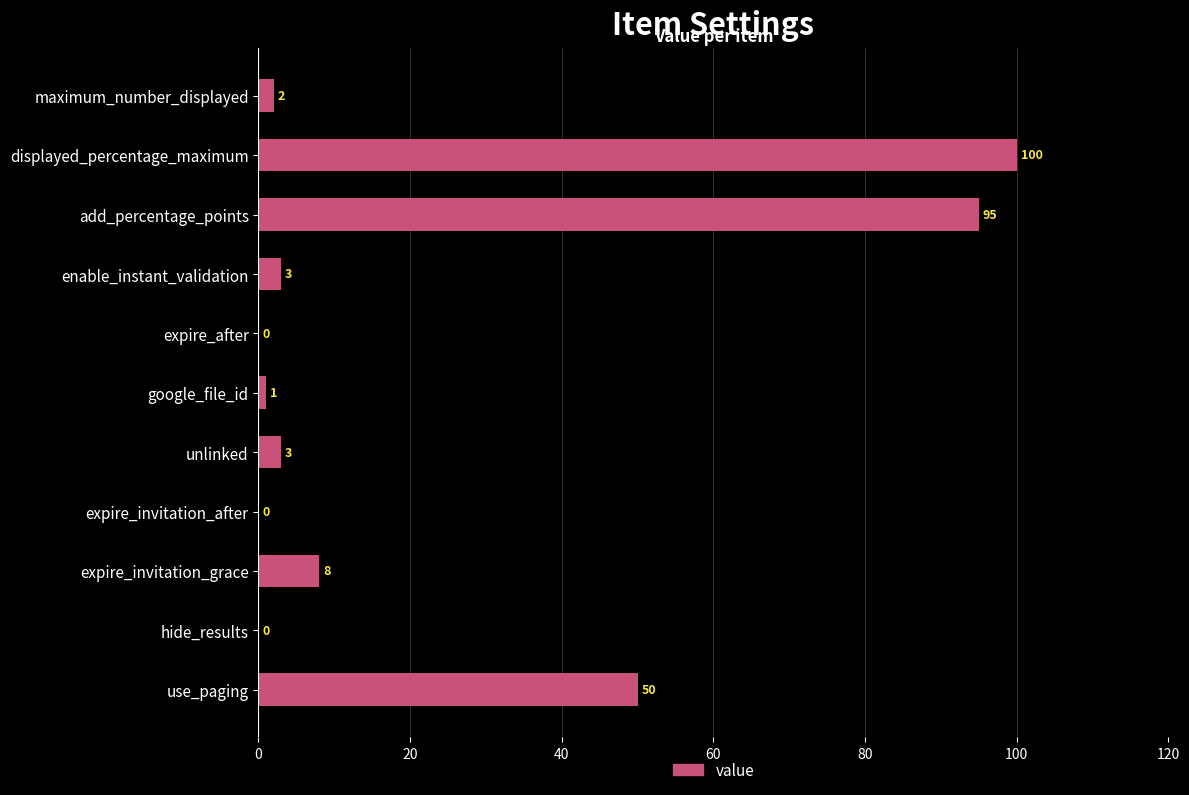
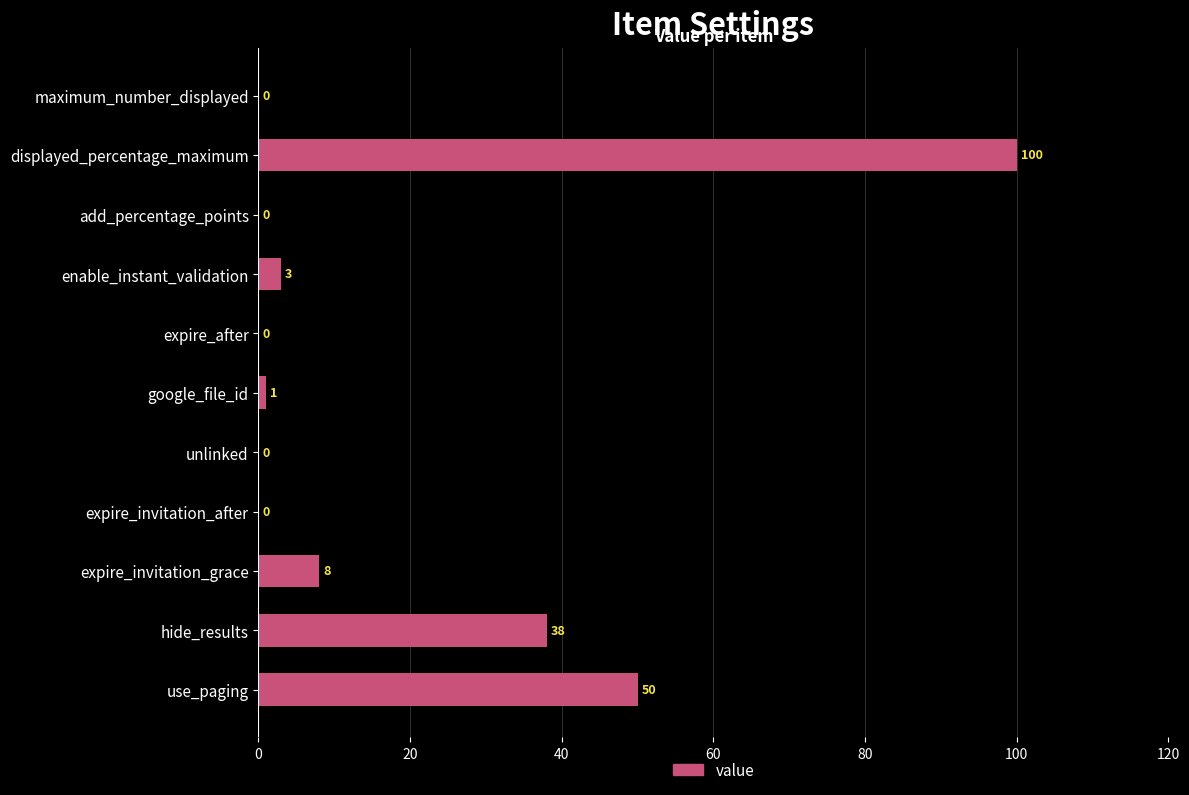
  {
-   "maximum_number_displayed": 2,
+   "maximum_number_displayed": 0,
    "displayed_percentage_maximum": 100,
-   "add_percentage_points": 95,
+   "add_percentage_points": 0,
    "enable_instant_validation": 3,
    "expire_after": 0,
    "google_file_id": 1,
-   "unlinked": 3,
+   "unlinked": 0,
    "expire_invitation_after": 0,
    "expire_invitation_grace": 8,
-   "hide_results": 0,
+   "hide_results": 38,
    "use_paging": 50
  }
